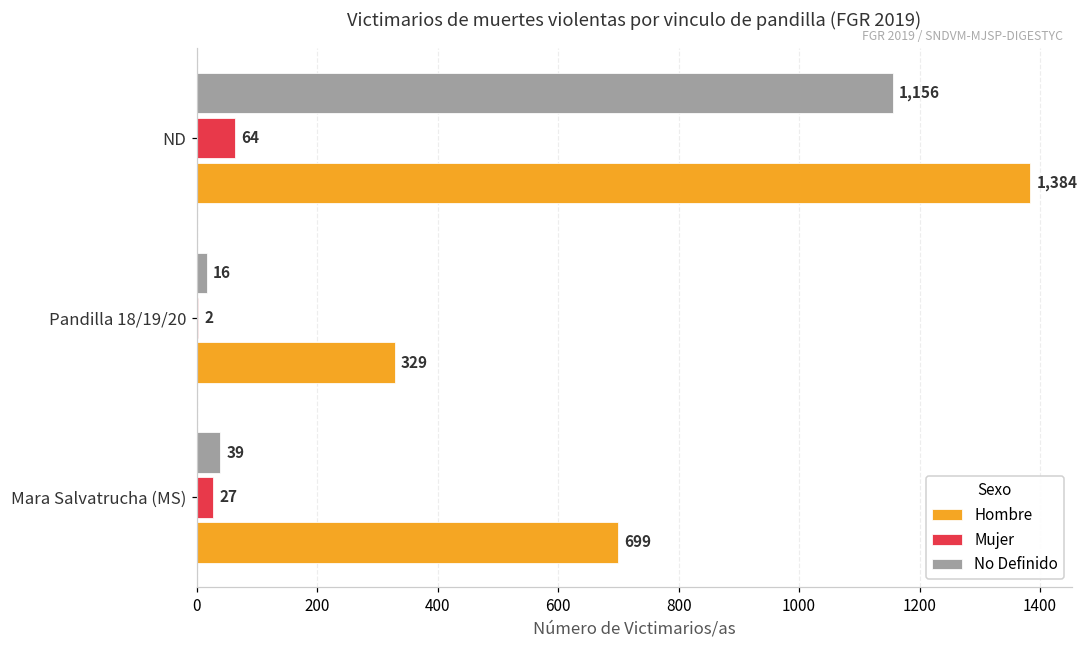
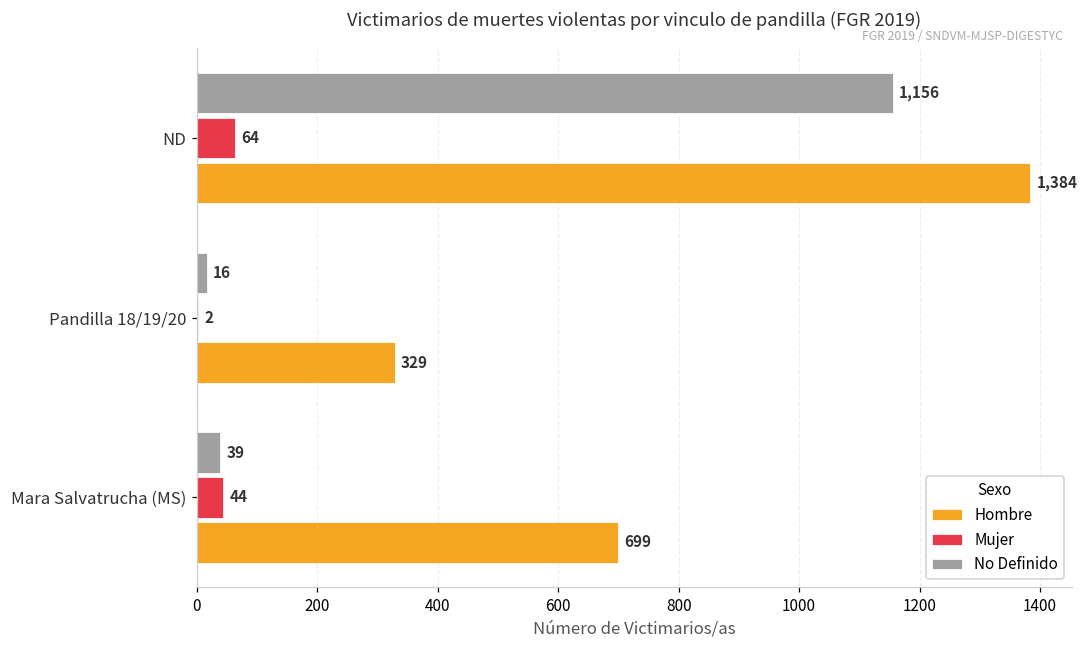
  {
    "Hombre": {
      "ND": "1,384",
      "Pandilla 18/19/20": "329",
      "Mara Salvatrucha (MS)": "699"
    },
    "Mujer": {
      "ND": "64",
      "Pandilla 18/19/20": "2",
-     "Mara Salvatrucha (MS)": "27"
+     "Mara Salvatrucha (MS)": "44"
    },
    "No Definido": {
      "ND": "1,156",
      "Pandilla 18/19/20": "16",
      "Mara Salvatrucha (MS)": "39"
    }
  }
